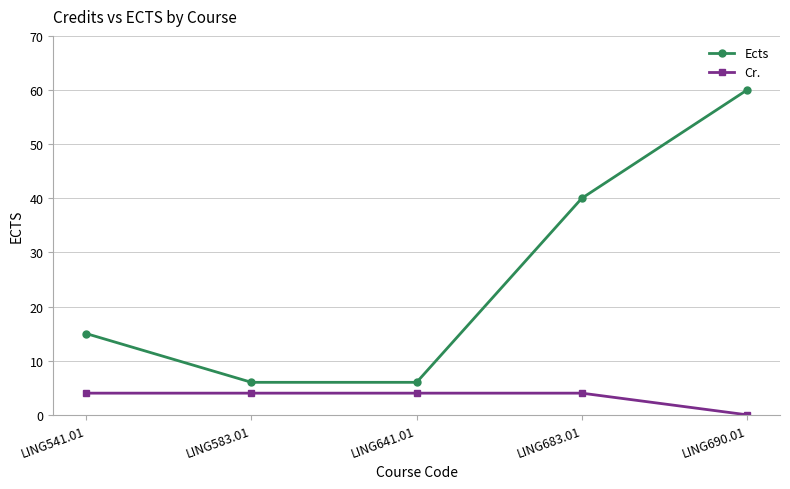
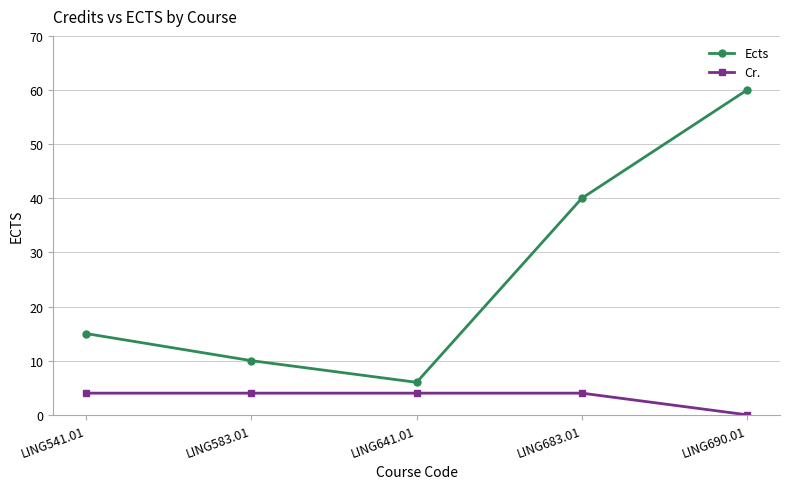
  {
    "Ects": {
      "LING541.01": 15,
-     "LING583.01": 6,
+     "LING583.01": 10,
      "LING641.01": 6,
      "LING683.01": 40,
      "LING690.01": 60
    },
    "Cr.": {
      "LING541.01": 4,
      "LING583.01": 4,
      "LING641.01": 4,
      "LING683.01": 4,
      "LING690.01": 0
    }
  }
